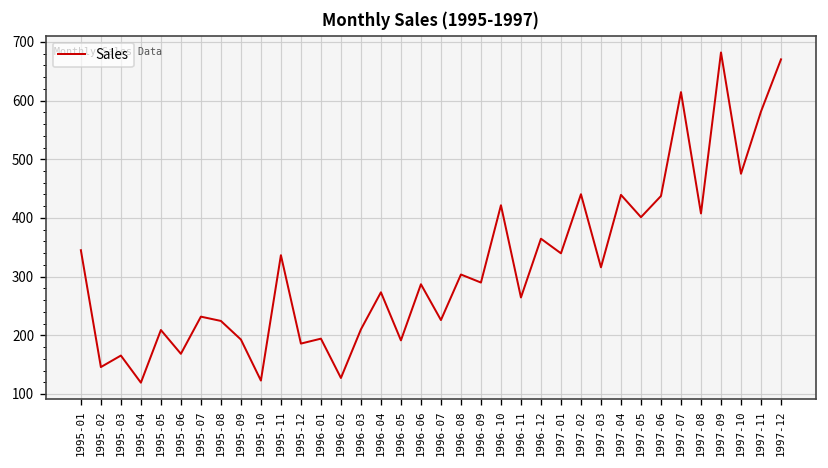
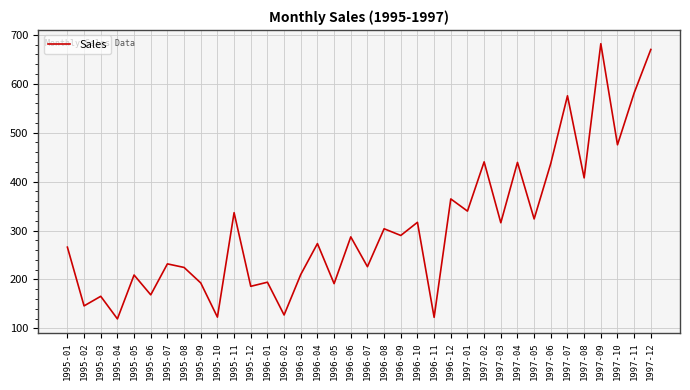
  {
-   "1995-01": 350,
+   "1995-01": 270,
    "1995-02": 150,
    "1995-03": 170,
    "1995-04": 120,
    "1995-05": 210,
    "1995-06": 170,
    "1995-07": 230,
    "1995-08": 220,
    "1995-09": 190,
    "1995-10": 120,
    "1995-11": 340,
    "1995-12": 190,
    "1996-01": 190,
    "1996-02": 130,
    "1996-03": 210,
    "1996-04": 270,
    "1996-05": 190,
    "1996-06": 290,
    "1996-07": 230,
    "1996-08": 300,
    "1996-09": 290,
-   "1996-10": 420,
-   "1996-11": 260,
+   "1996-10": 320,
+   "1996-11": 120,
    "1996-12": 360,
    "1997-01": 340,
    "1997-02": 440,
    "1997-03": 320,
    "1997-04": 440,
-   "1997-05": 400,
+   "1997-05": 320,
    "1997-06": 440,
-   "1997-07": 610,
+   "1997-07": 580,
    "1997-08": 410,
    "1997-09": 680,
    "1997-10": 480,
    "1997-11": 580,
    "1997-12": 670
  }
